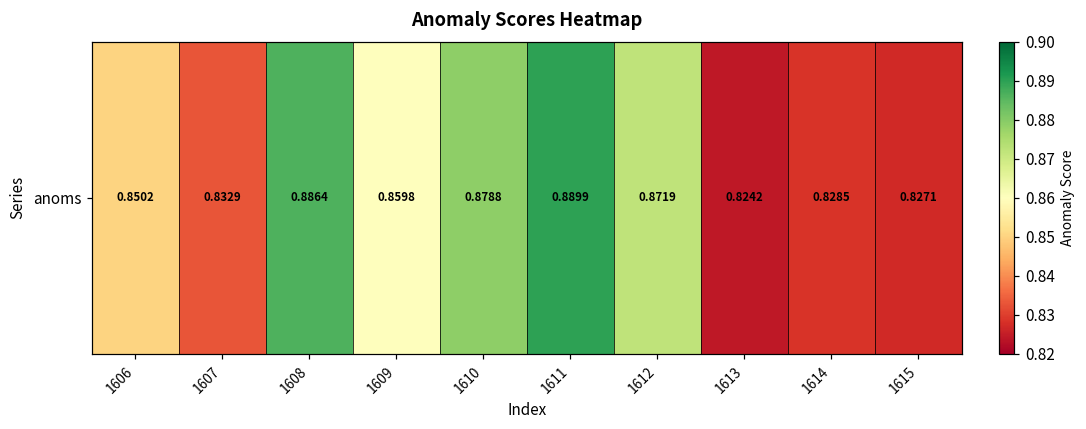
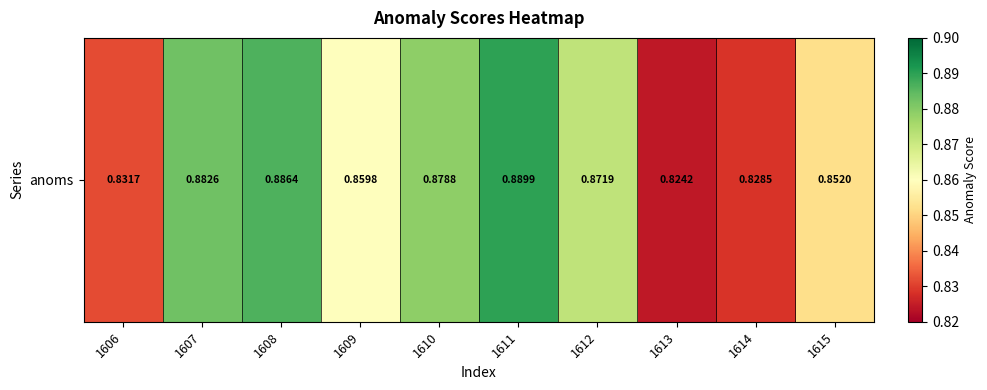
  {
    "anoms": {
-     "1606": 0.8502,
-     "1607": 0.8329,
+     "1606": 0.8317,
+     "1607": 0.8826,
      "1608": 0.8864,
      "1609": 0.8598,
      "1610": 0.8788,
      "1611": 0.8899,
      "1612": 0.8719,
      "1613": 0.8242,
      "1614": 0.8285,
-     "1615": 0.8271
+     "1615": 0.8520
    }
  }
